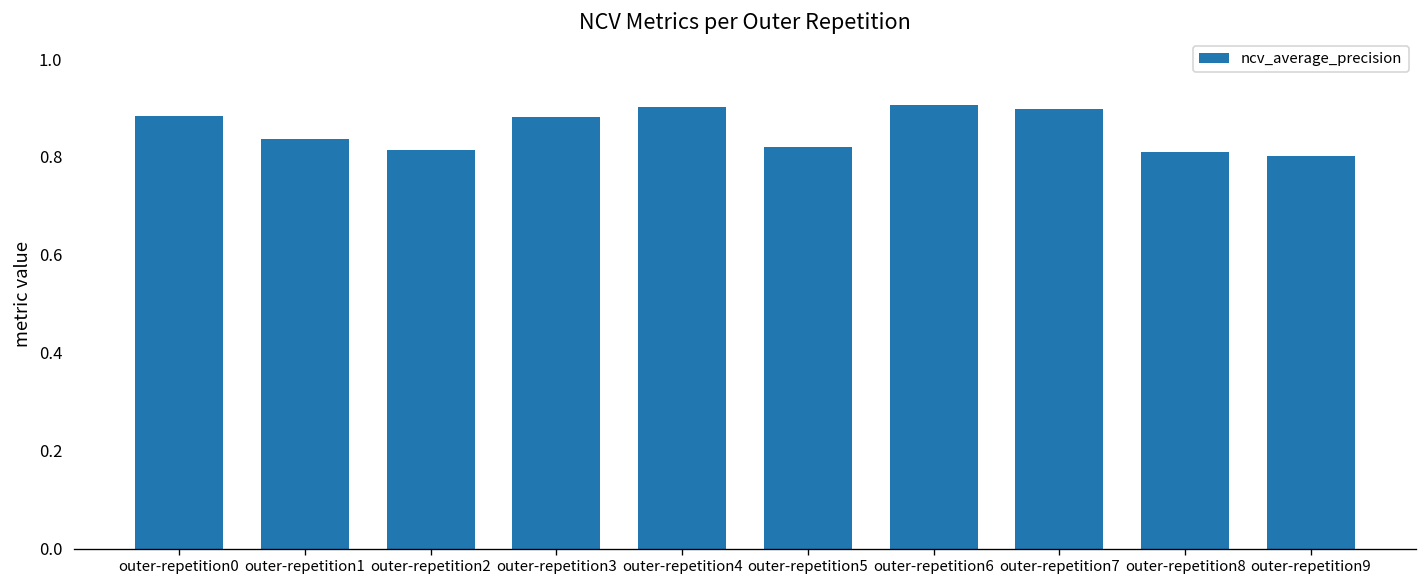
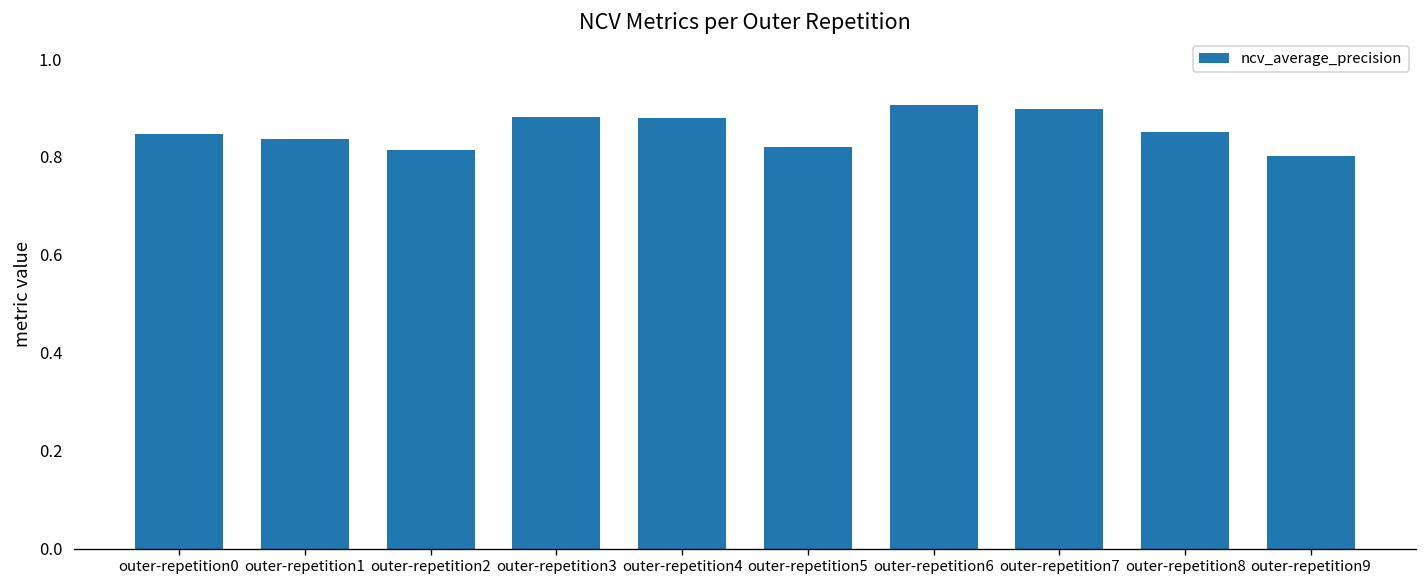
  {
-   "outer-repetition0": 0.88,
+   "outer-repetition0": 0.85,
    "outer-repetition1": 0.84,
    "outer-repetition2": 0.81,
    "outer-repetition3": 0.88,
-   "outer-repetition4": 0.90,
+   "outer-repetition4": 0.88,
    "outer-repetition5": 0.82,
    "outer-repetition6": 0.91,
    "outer-repetition7": 0.90,
-   "outer-repetition8": 0.81,
+   "outer-repetition8": 0.85,
    "outer-repetition9": 0.80
  }
